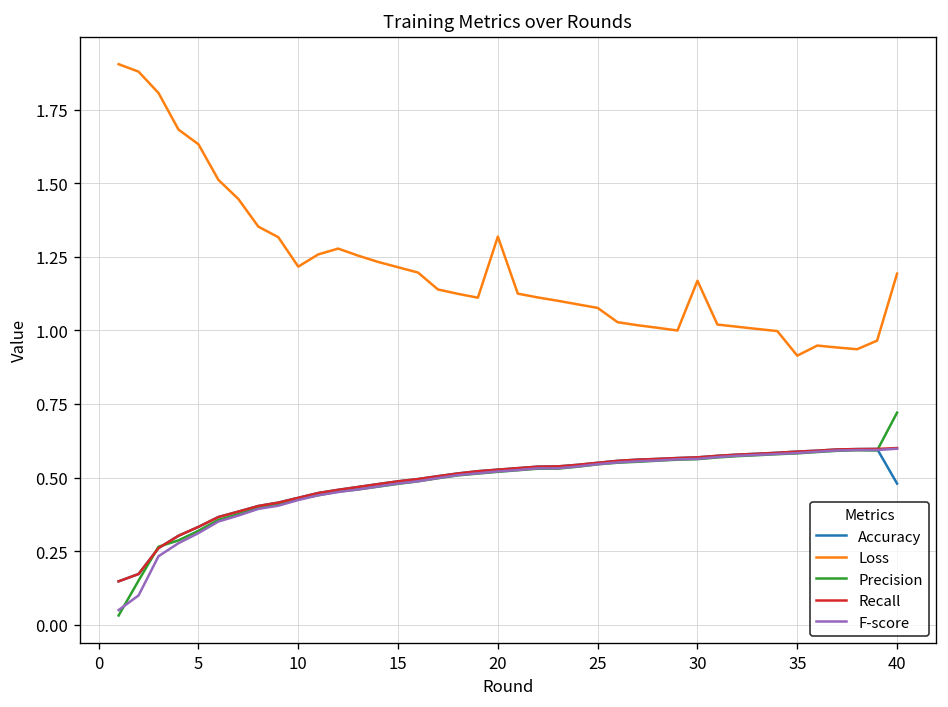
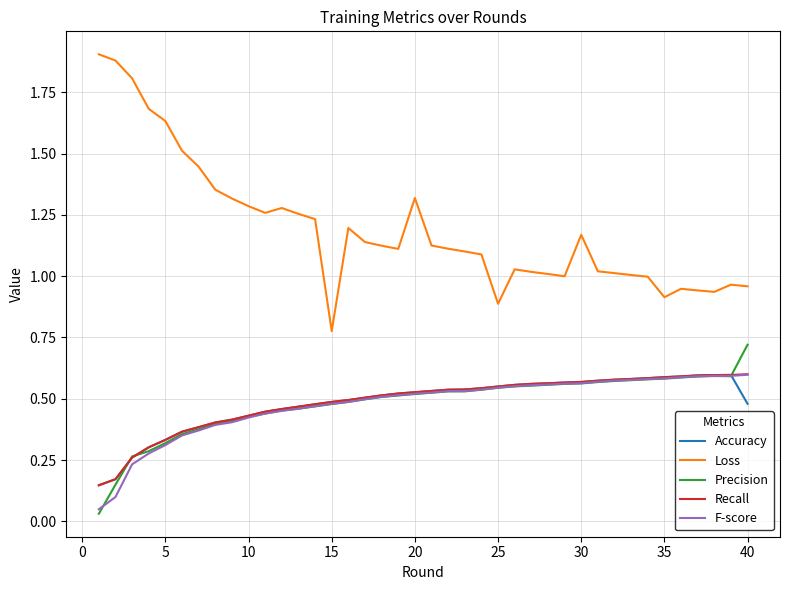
  {
    "Accuracy": {
      "40": 0.48
    },
    "Loss": {
      "5": 1.63,
-     "10": 1.22,
-     "15": 1.21,
+     "10": 1.29,
+     "15": 0.78,
      "20": 1.32,
-     "25": 1.08,
+     "25": 0.89,
      "30": 1.17,
      "35": 0.91,
-     "40": 1.19
+     "40": 0.96
    },
    "Precision": {
      "40": 0.72
    }
  }
